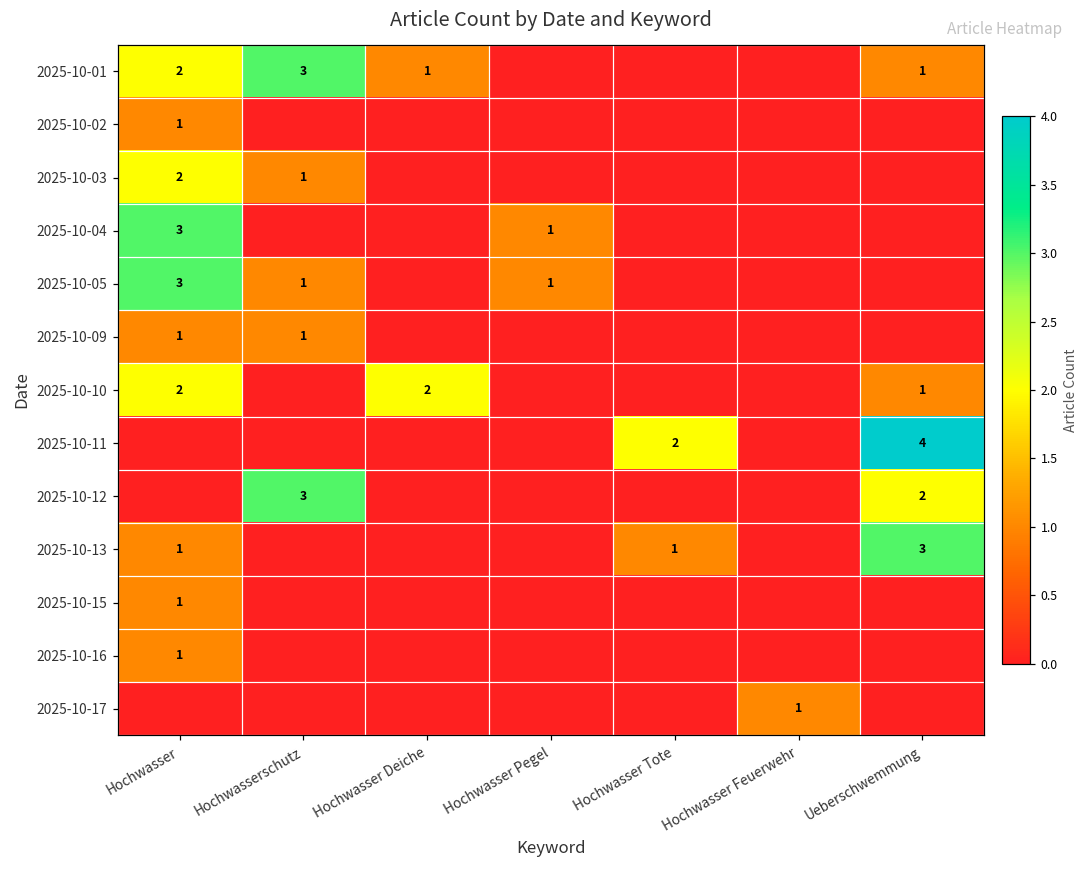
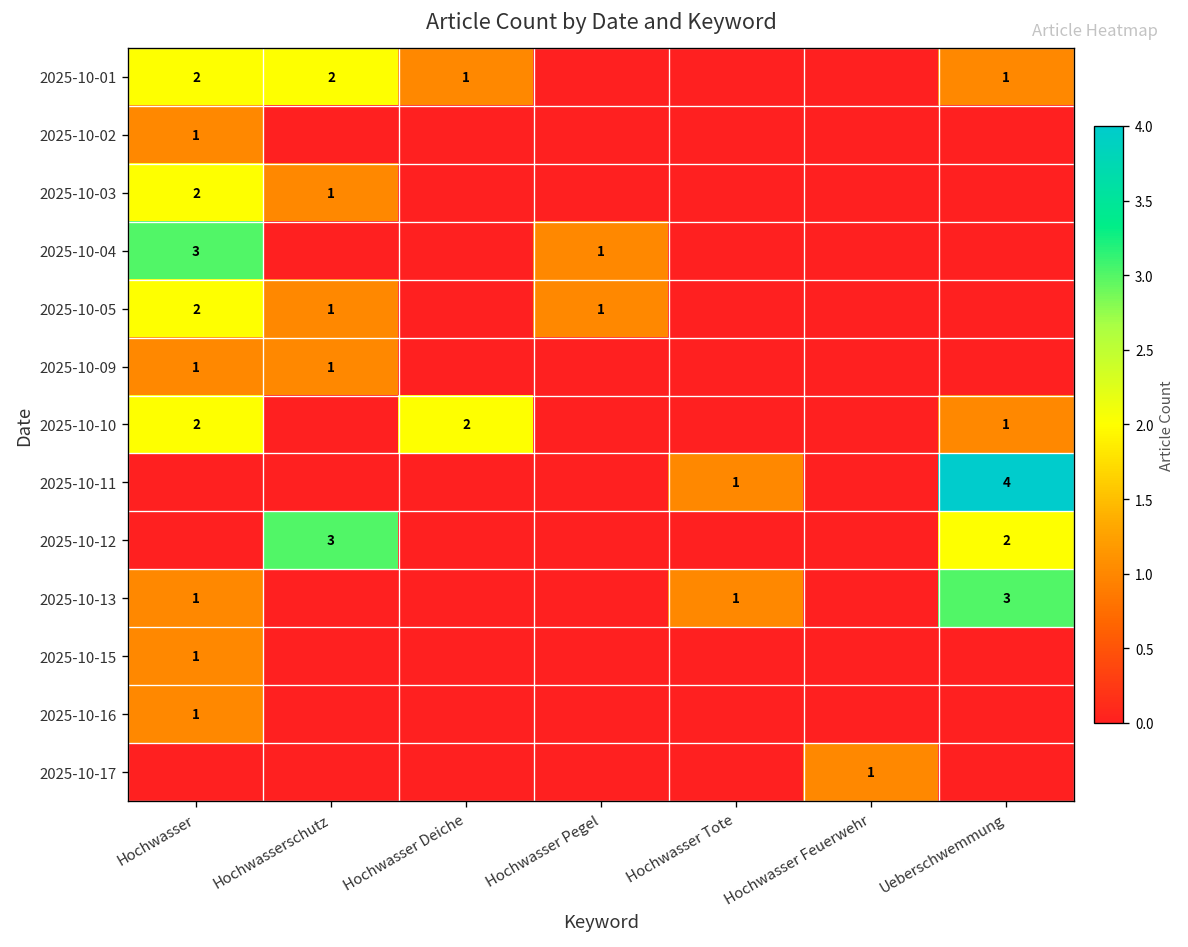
  {
    "2025-10-01": {
      "Hochwasser": 2,
-     "Hochwasserschutz": 3,
+     "Hochwasserschutz": 2,
      "Hochwasser Deiche": 1,
      "Ueberschwemmung": 1
    },
    "2025-10-02": {
      "Hochwasser": 1
    },
    "2025-10-03": {
      "Hochwasser": 2,
      "Hochwasserschutz": 1
    },
    "2025-10-04": {
      "Hochwasser": 3,
      "Hochwasser Pegel": 1
    },
    "2025-10-05": {
-     "Hochwasser": 3,
+     "Hochwasser": 2,
      "Hochwasserschutz": 1,
      "Hochwasser Pegel": 1
    },
    "2025-10-09": {
      "Hochwasser": 1,
      "Hochwasserschutz": 1
    },
    "2025-10-10": {
      "Hochwasser": 2,
      "Hochwasser Deiche": 2,
      "Ueberschwemmung": 1
    },
    "2025-10-11": {
-     "Hochwasser Tote": 2,
+     "Hochwasser Tote": 1,
      "Ueberschwemmung": 4
    },
    "2025-10-12": {
      "Hochwasserschutz": 3,
      "Ueberschwemmung": 2
    },
    "2025-10-13": {
      "Hochwasser": 1,
      "Hochwasser Tote": 1,
      "Ueberschwemmung": 3
    },
    "2025-10-15": {
      "Hochwasser": 1
    },
    "2025-10-16": {
      "Hochwasser": 1
    },
    "2025-10-17": {
      "Hochwasser Feuerwehr": 1
    }
  }
